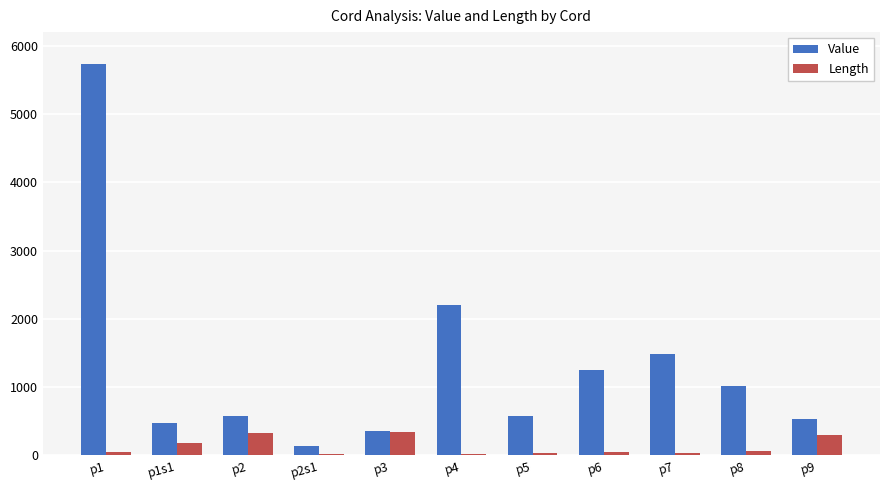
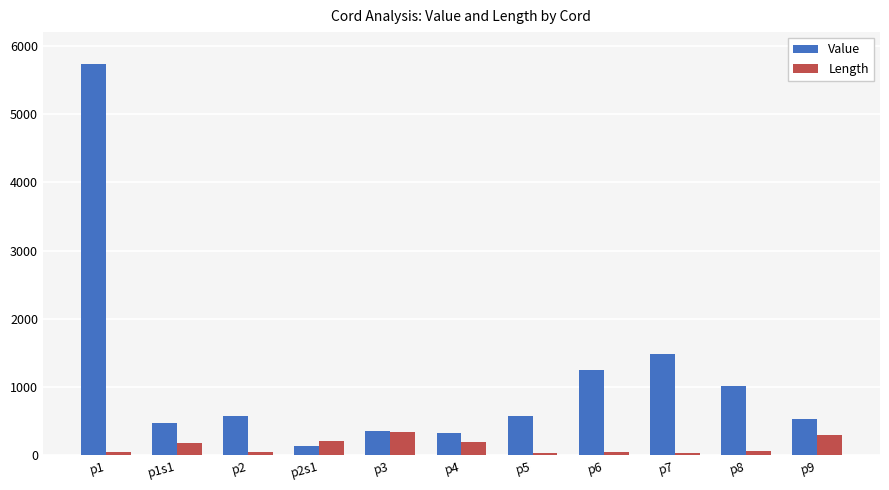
  {
    "Value": {
      "p1": 5700,
      "p1s1": 500,
      "p2": 600,
      "p2s1": 100,
      "p3": 400,
-     "p4": 2200,
+     "p4": 300,
      "p5": 600,
      "p6": 1300,
      "p7": 1500,
      "p8": 1000,
      "p9": 500
    },
    "Length": {
      "p1": 0,
      "p1s1": 200,
-     "p2": 300,
-     "p2s1": 0,
+     "p2": 100,
+     "p2s1": 200,
      "p3": 300,
-     "p4": 0,
+     "p4": 200,
      "p5": 0,
      "p6": 100,
      "p7": 0,
      "p8": 100,
      "p9": 300
    }
  }
